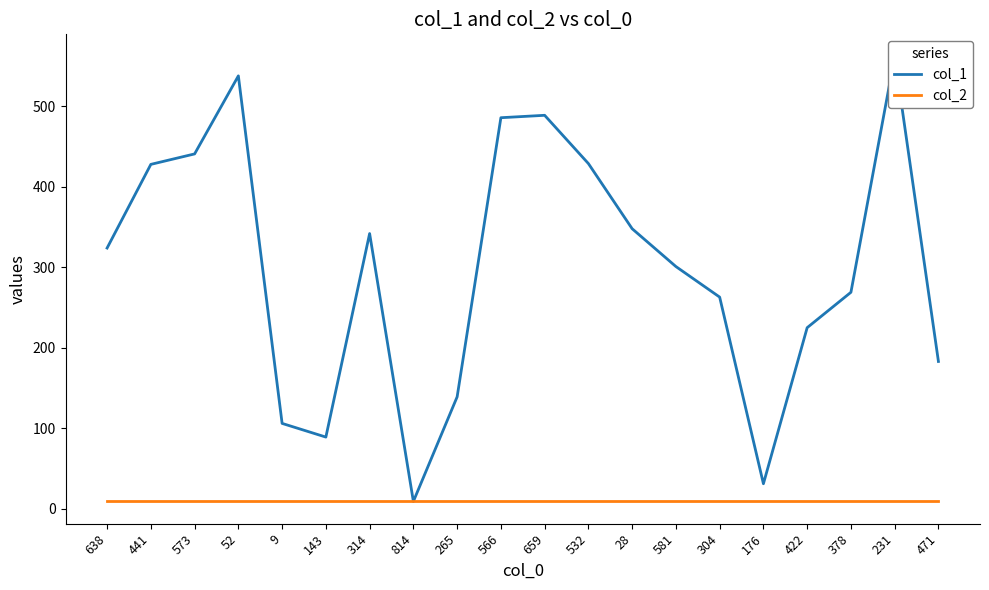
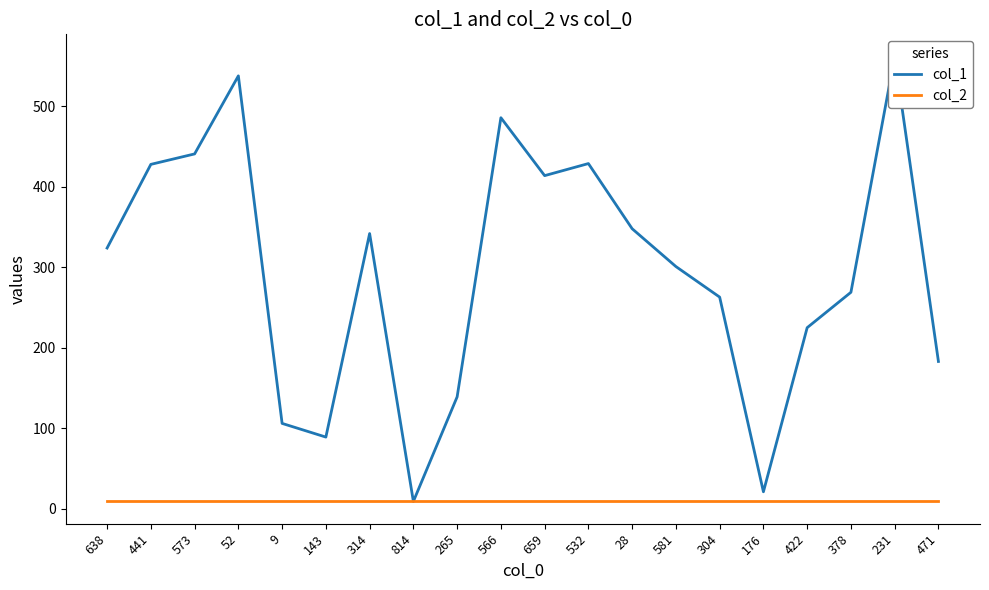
  {
    "col_1": {
      "638": 320,
      "441": 430,
      "573": 440,
      "52": 540,
      "9": 110,
      "143": 90,
      "314": 340,
      "265": 140,
      "566": 490,
-     "659": 490,
+     "659": 410,
      "532": 430,
      "28": 350,
      "581": 300,
      "304": 260,
-     "176": 30,
+     "176": 20,
      "422": 230,
      "378": 270,
      "471": 180
    },
    "col_2": {
      "638": 10,
      "441": 10,
      "573": 10,
      "52": 10,
      "9": 10,
      "143": 10,
      "314": 10,
      "265": 10,
      "566": 10,
      "659": 10,
      "532": 10,
      "28": 10,
      "581": 10,
      "304": 10,
      "176": 10,
      "422": 10,
      "378": 10,
      "231": 10,
      "471": 10
    }
  }
